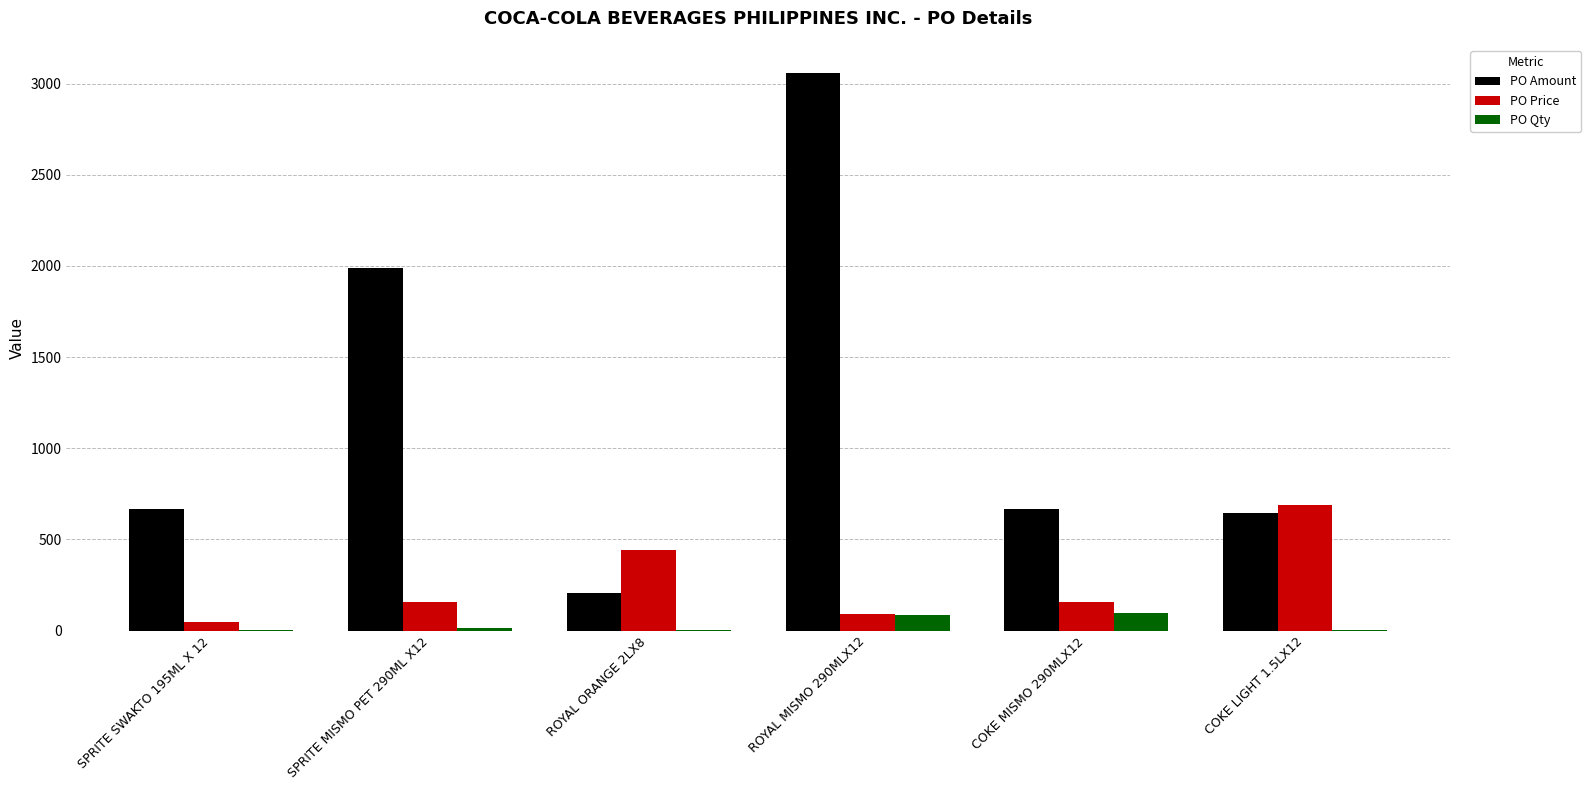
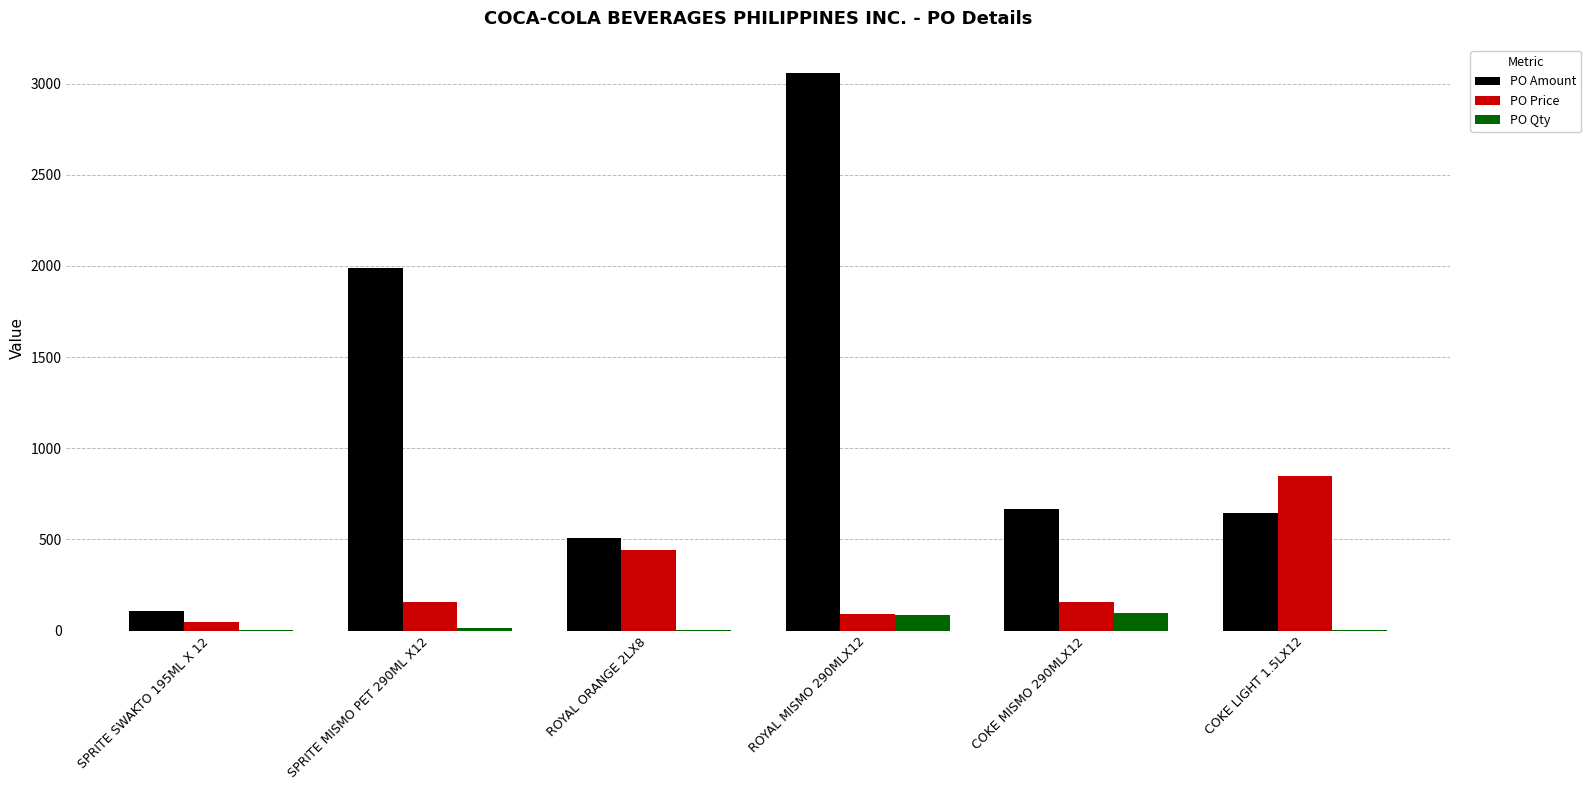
  {
    "PO Amount": {
-     "SPRITE SWAKTO 195ML X 12": 670,
+     "SPRITE SWAKTO 195ML X 12": 110,
      "SPRITE MISMO PET 290ML X12": 1990,
-     "ROYAL ORANGE 2LX8": 200,
+     "ROYAL ORANGE 2LX8": 510,
      "ROYAL MISMO 290MLX12": 3060,
      "COKE MISMO 290MLX12": 670,
      "COKE LIGHT 1.5LX12": 650
    },
    "PO Price": {
      "SPRITE SWAKTO 195ML X 12": 50,
      "SPRITE MISMO PET 290ML X12": 160,
      "ROYAL ORANGE 2LX8": 440,
      "ROYAL MISMO 290MLX12": 90,
      "COKE MISMO 290MLX12": 160,
-     "COKE LIGHT 1.5LX12": 690
+     "COKE LIGHT 1.5LX12": 850
    },
    "PO Qty": {
      "ROYAL MISMO 290MLX12": 80,
      "COKE MISMO 290MLX12": 90
    }
  }
